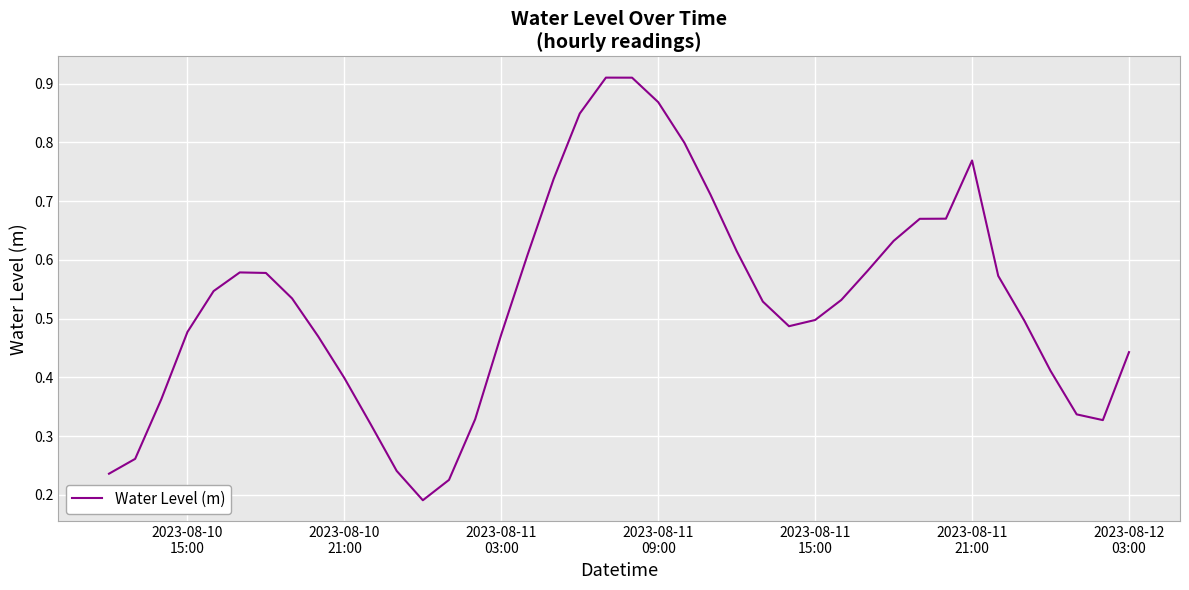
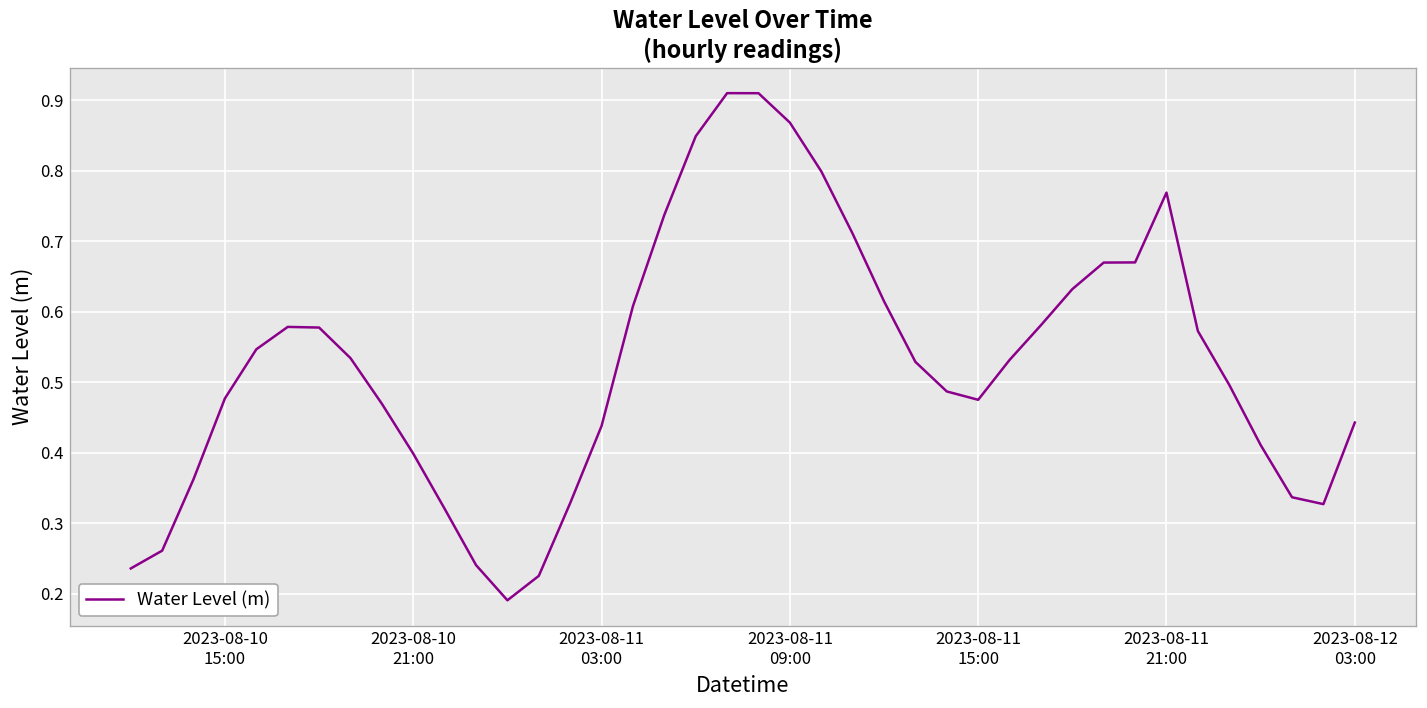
  {
    "2023-08-10 15:00": 0.48,
    "2023-08-10 21:00": 0.40,
-   "2023-08-11 03:00": 0.47,
+   "2023-08-11 03:00": 0.44,
    "2023-08-11 09:00": 0.87,
-   "2023-08-11 15:00": 0.50,
+   "2023-08-11 15:00": 0.48,
    "2023-08-11 21:00": 0.77,
    "2023-08-12 03:00": 0.44
  }
